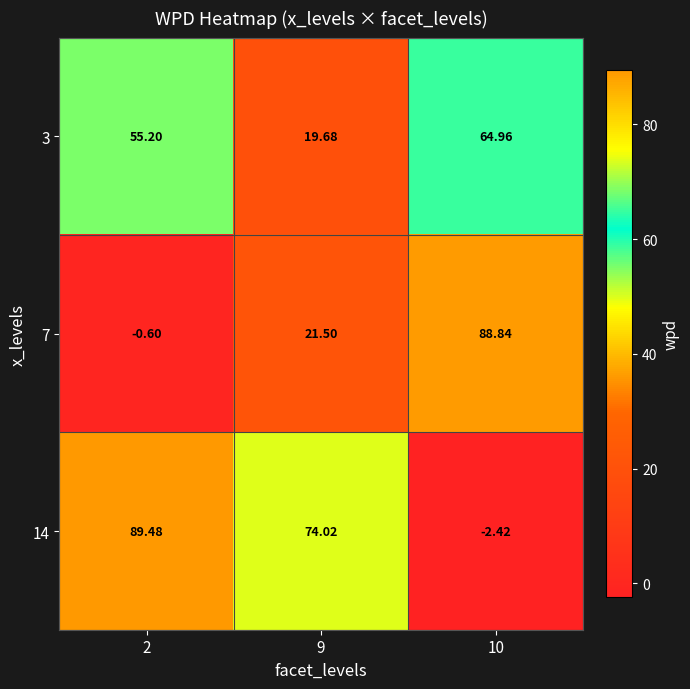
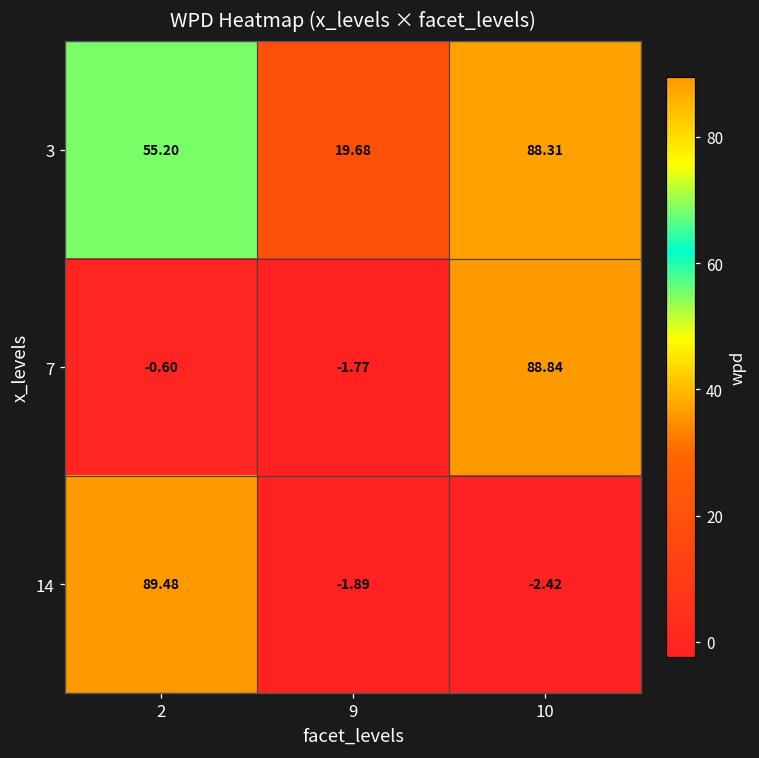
  {
    "3": {
      "2": 55.20,
      "9": 19.68,
-     "10": 64.96
+     "10": 88.31
    },
    "7": {
      "2": -0.60,
-     "9": 21.50,
+     "9": -1.77,
      "10": 88.84
    },
    "14": {
      "2": 89.48,
-     "9": 74.02,
+     "9": -1.89,
      "10": -2.42
    }
  }
